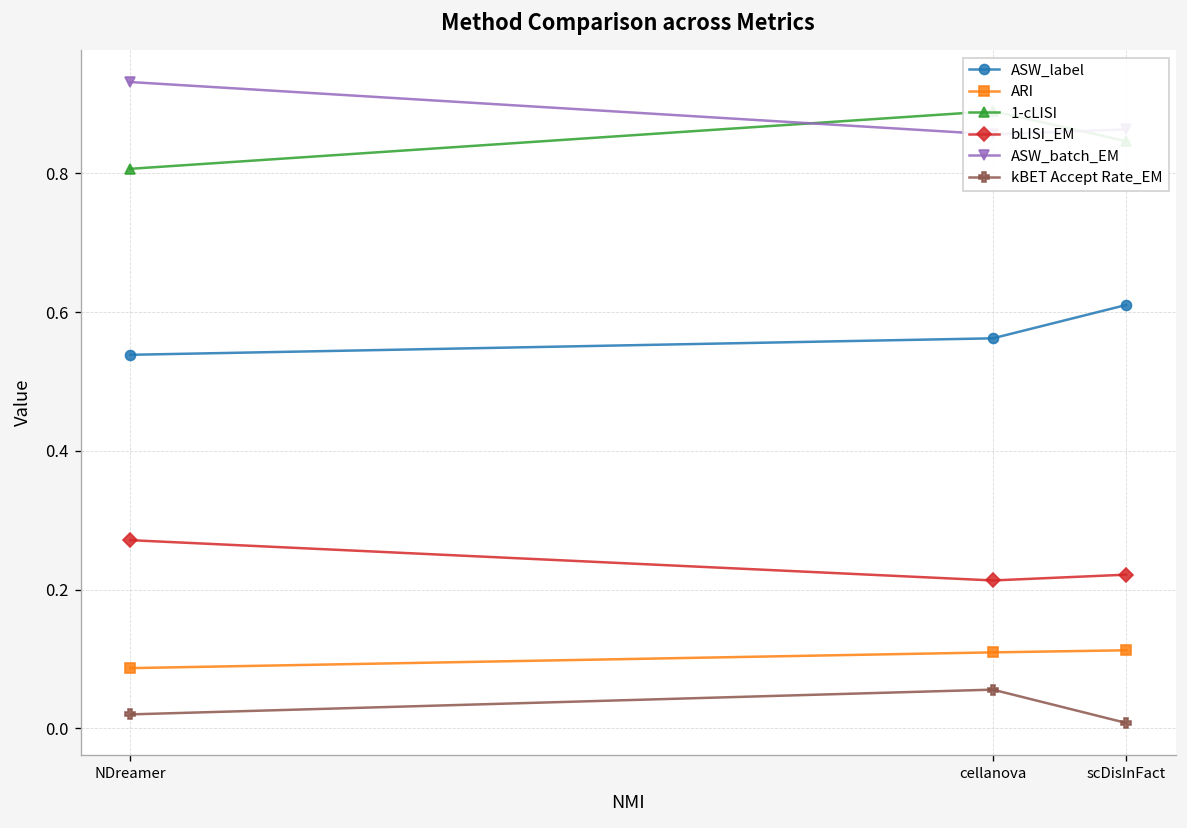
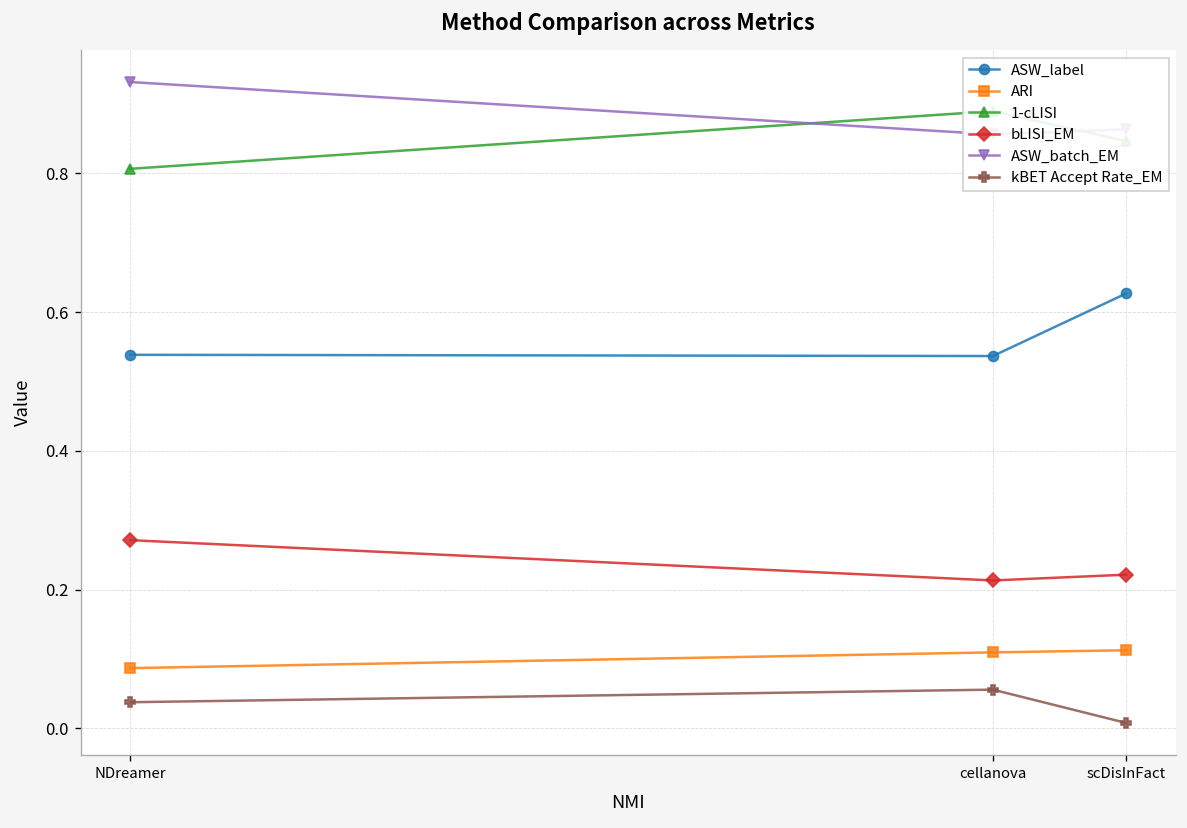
  {
    "ASW_label": {
      "NDreamer": 0.54,
-     "cellanova": 0.56,
-     "scDisInFact": 0.61
+     "cellanova": 0.54,
+     "scDisInFact": 0.63
    },
    "ARI": {
      "NDreamer": 0.09,
      "cellanova": 0.11,
      "scDisInFact": 0.11
    },
    "1-cLISI": {
      "NDreamer": 0.81
    },
    "bLISI_EM": {
      "NDreamer": 0.27,
      "cellanova": 0.21,
      "scDisInFact": 0.22
    },
    "ASW_batch_EM": {
      "NDreamer": 0.93
    },
    "kBET Accept Rate_EM": {
-     "NDreamer": 0.02,
+     "NDreamer": 0.04,
      "cellanova": 0.06,
      "scDisInFact": 0.01
    }
  }
